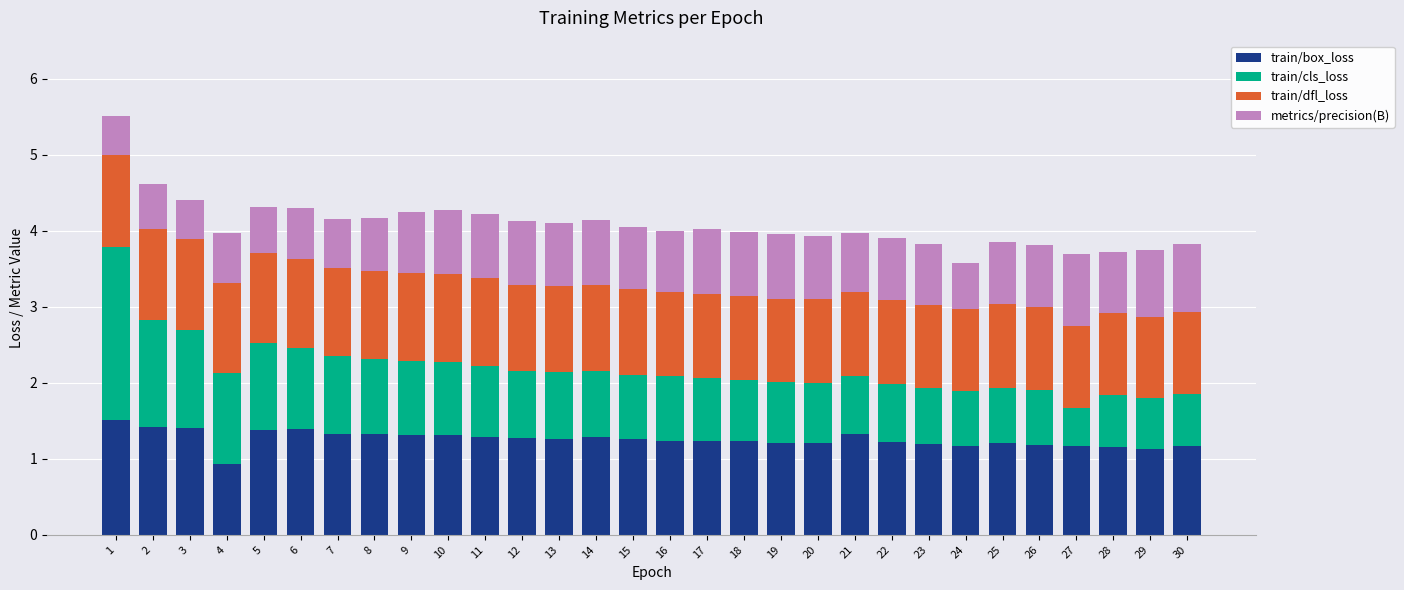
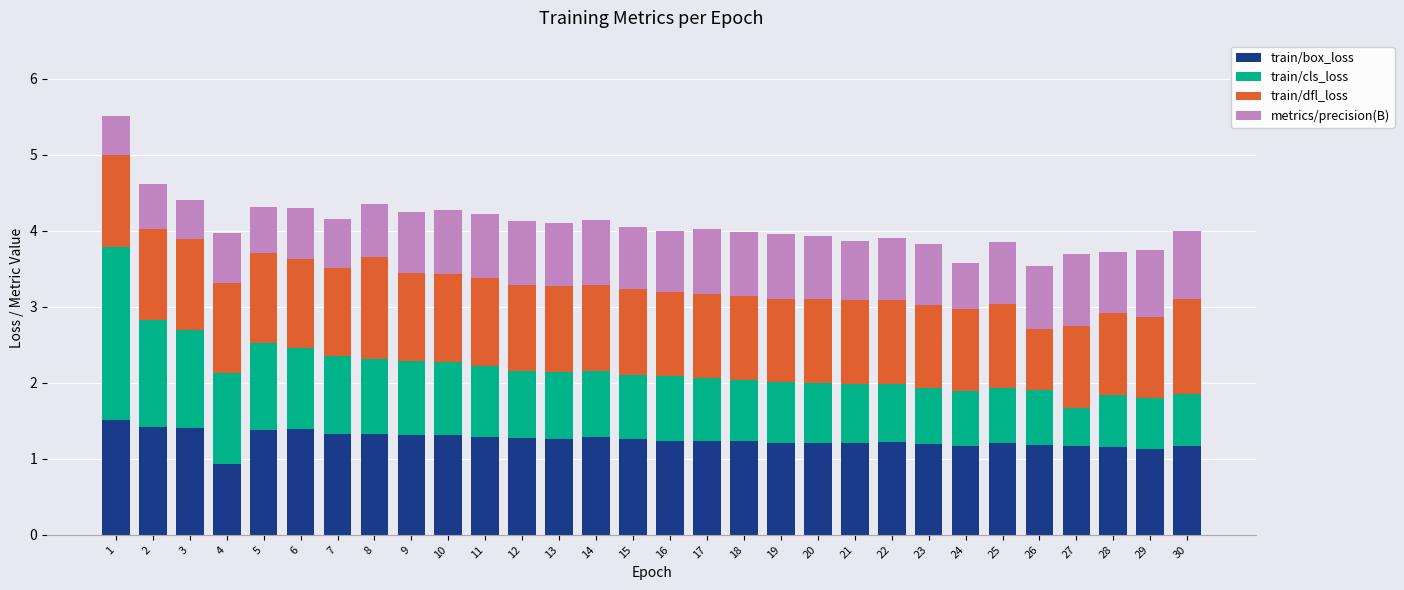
  {
    "train/box_loss": {
      "1": 1.5,
      "2": 1.4,
      "3": 1.4,
      "4": 0.9,
      "5": 1.4,
      "6": 1.4,
      "7": 1.3,
      "8": 1.3,
      "9": 1.3,
      "10": 1.3,
      "11": 1.3,
      "12": 1.3,
      "13": 1.3,
      "14": 1.3,
      "15": 1.3,
      "16": 1.2,
      "17": 1.2,
      "18": 1.2,
      "19": 1.2,
      "20": 1.2,
-     "21": 1.3,
+     "21": 1.2,
      "22": 1.2,
      "23": 1.2,
      "24": 1.2,
      "25": 1.2,
      "26": 1.2,
      "27": 1.2,
      "28": 1.2,
      "29": 1.1,
      "30": 1.2
    },
    "train/cls_loss": {
      "1": 2.3,
      "2": 1.4,
      "3": 1.3,
      "4": 1.2,
      "5": 1.1,
      "6": 1.1,
      "7": 1.0,
      "8": 1.0,
      "9": 1.0,
      "10": 1.0,
      "11": 0.9,
      "12": 0.9,
      "13": 0.9,
      "14": 0.9,
      "15": 0.8,
      "16": 0.9,
      "17": 0.8,
      "18": 0.8,
      "19": 0.8,
      "20": 0.8,
      "21": 0.8,
      "22": 0.8,
      "23": 0.7,
      "24": 0.7,
      "25": 0.7,
      "26": 0.7,
      "27": 0.5,
      "28": 0.7,
      "29": 0.7,
      "30": 0.7
    },
    "train/dfl_loss": {
      "1": 1.2,
      "2": 1.2,
      "3": 1.2,
      "4": 1.2,
      "5": 1.2,
      "6": 1.2,
      "7": 1.2,
-     "8": 1.2,
+     "8": 1.3,
      "9": 1.2,
      "10": 1.1,
      "11": 1.1,
      "12": 1.1,
      "13": 1.1,
      "14": 1.1,
      "15": 1.1,
      "16": 1.1,
      "17": 1.1,
      "18": 1.1,
      "19": 1.1,
      "20": 1.1,
      "21": 1.1,
      "22": 1.1,
      "23": 1.1,
      "24": 1.1,
      "25": 1.1,
-     "26": 1.1,
+     "26": 0.8,
      "27": 1.1,
      "28": 1.1,
      "29": 1.1,
-     "30": 1.1
+     "30": 1.3
    },
    "metrics/precision(B)": {
      "1": 0.5,
      "2": 0.6,
      "3": 0.5,
      "4": 0.6,
      "5": 0.6,
      "6": 0.7,
      "7": 0.7,
      "8": 0.7,
      "9": 0.8,
      "10": 0.8,
      "11": 0.9,
      "12": 0.8,
      "13": 0.8,
      "14": 0.9,
      "15": 0.8,
      "16": 0.8,
      "17": 0.8,
      "18": 0.8,
      "19": 0.9,
      "20": 0.8,
      "21": 0.8,
      "22": 0.8,
      "23": 0.8,
      "24": 0.6,
      "25": 0.8,
      "26": 0.8,
      "27": 0.9,
      "28": 0.8,
      "29": 0.9,
      "30": 0.9
    }
  }
